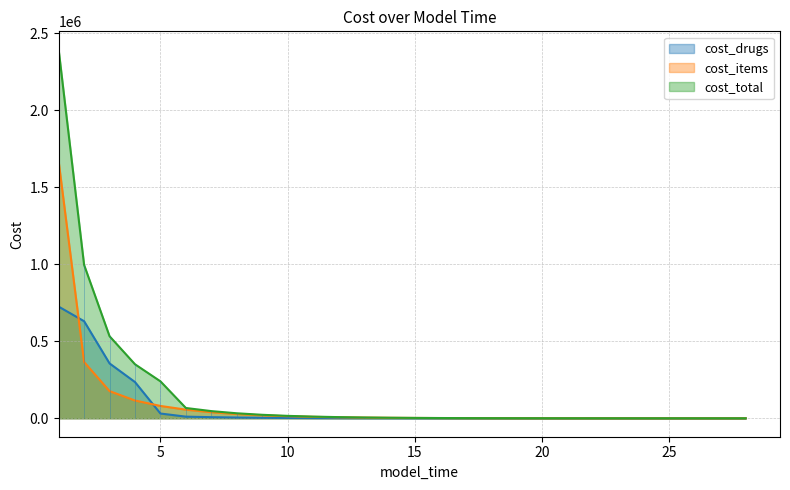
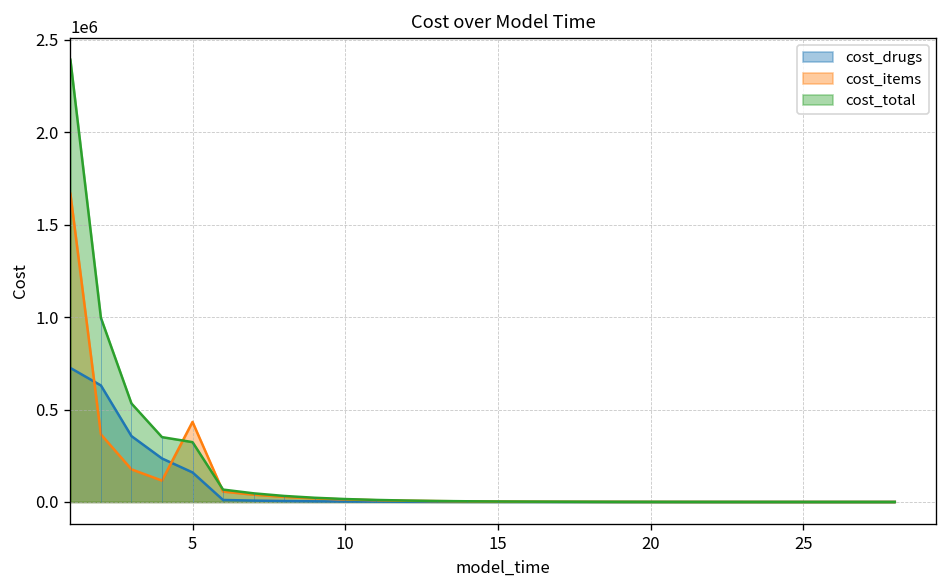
  {
    "cost_drugs": {
-     "5": 30000
+     "5": 160000
    },
    "cost_items": {
-     "5": 80000
+     "5": 430000
    },
    "cost_total": {
-     "5": 240000
+     "5": 320000
    }
  }
